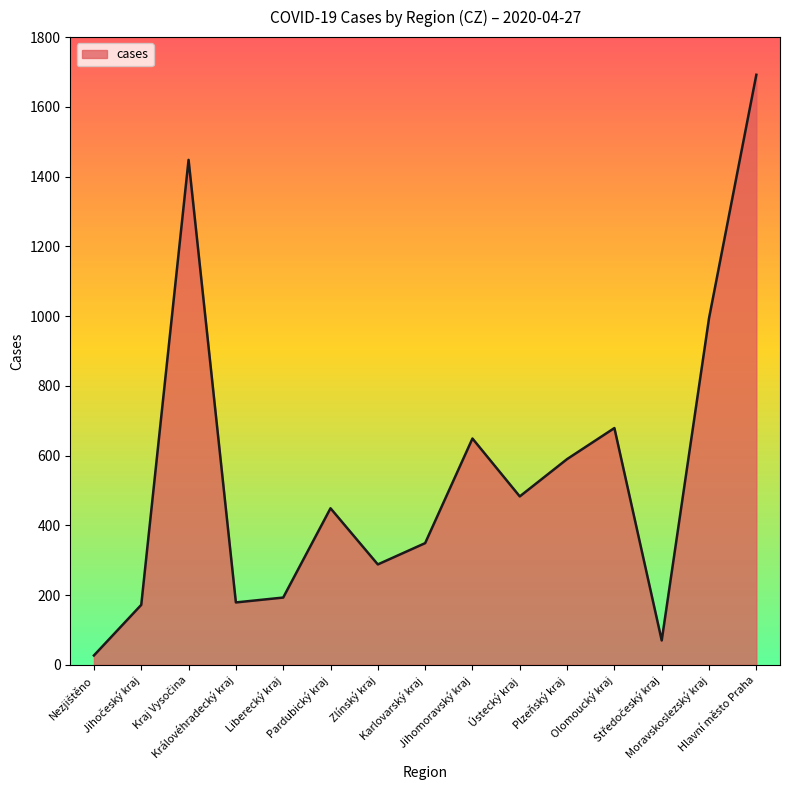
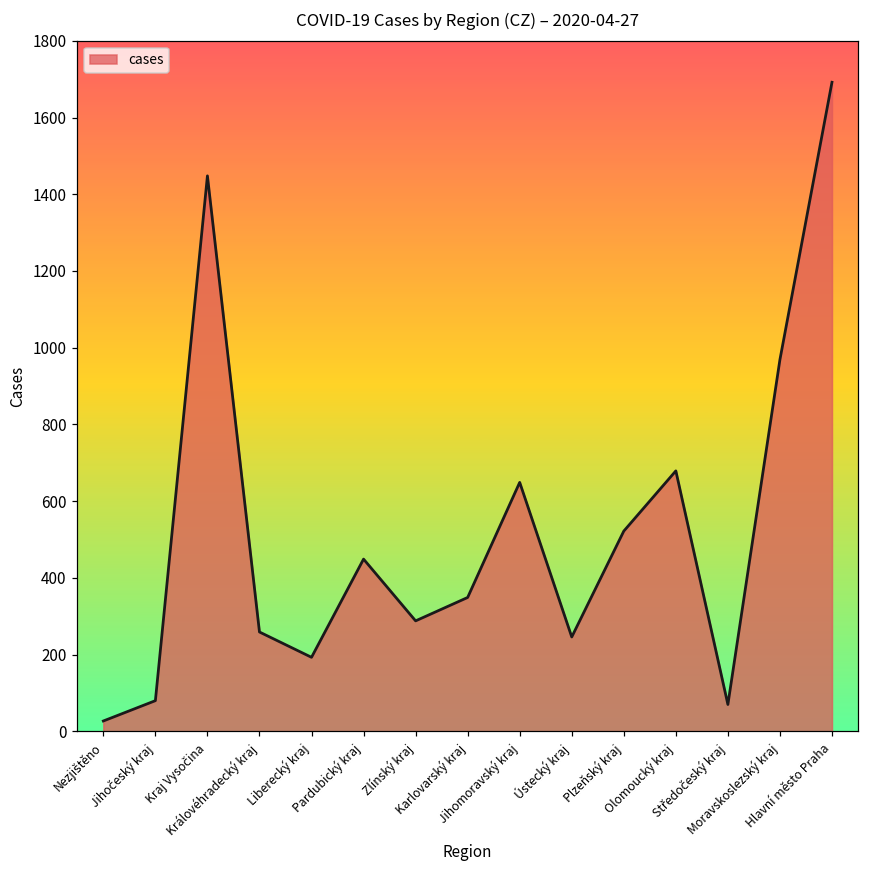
  {
    "Nezjištěno": 30,
-   "Jihočeský kraj": 170,
+   "Jihočeský kraj": 80,
    "Kraj Vysočina": 1450,
-   "Královéhradecký kraj": 180,
+   "Královéhradecký kraj": 260,
    "Liberecký kraj": 190,
    "Pardubický kraj": 450,
    "Zlínský kraj": 290,
    "Karlovarský kraj": 350,
    "Jihomoravský kraj": 650,
-   "Ústecký kraj": 480,
-   "Plzeňský kraj": 590,
+   "Ústecký kraj": 250,
+   "Plzeňský kraj": 520,
    "Olomoucký kraj": 680,
    "Středočeský kraj": 70,
-   "Moravskoslezský kraj": 990,
+   "Moravskoslezský kraj": 970,
    "Hlavní město Praha": 1690
  }
